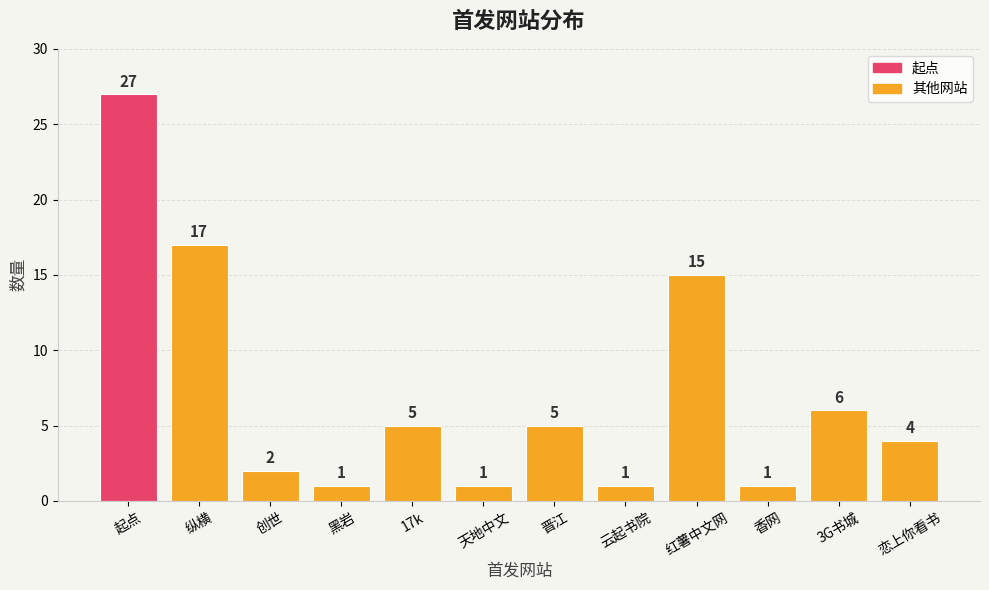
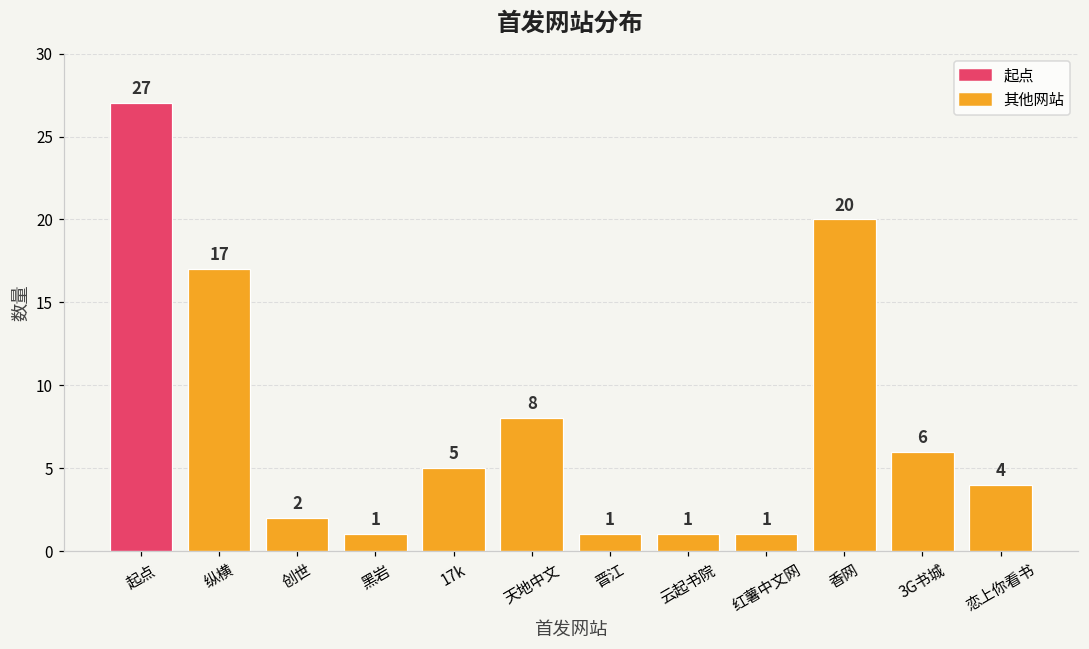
  {
    "起点": 27,
    "纵横": 17,
    "创世": 2,
    "黑岩": 1,
    "17k": 5,
-   "天地中文": 1,
-   "晋江": 5,
+   "天地中文": 8,
+   "晋江": 1,
    "云起书院": 1,
-   "红薯中文网": 15,
-   "香网": 1,
+   "红薯中文网": 1,
+   "香网": 20,
    "3G书城": 6,
    "恋上你看书": 4
  }
